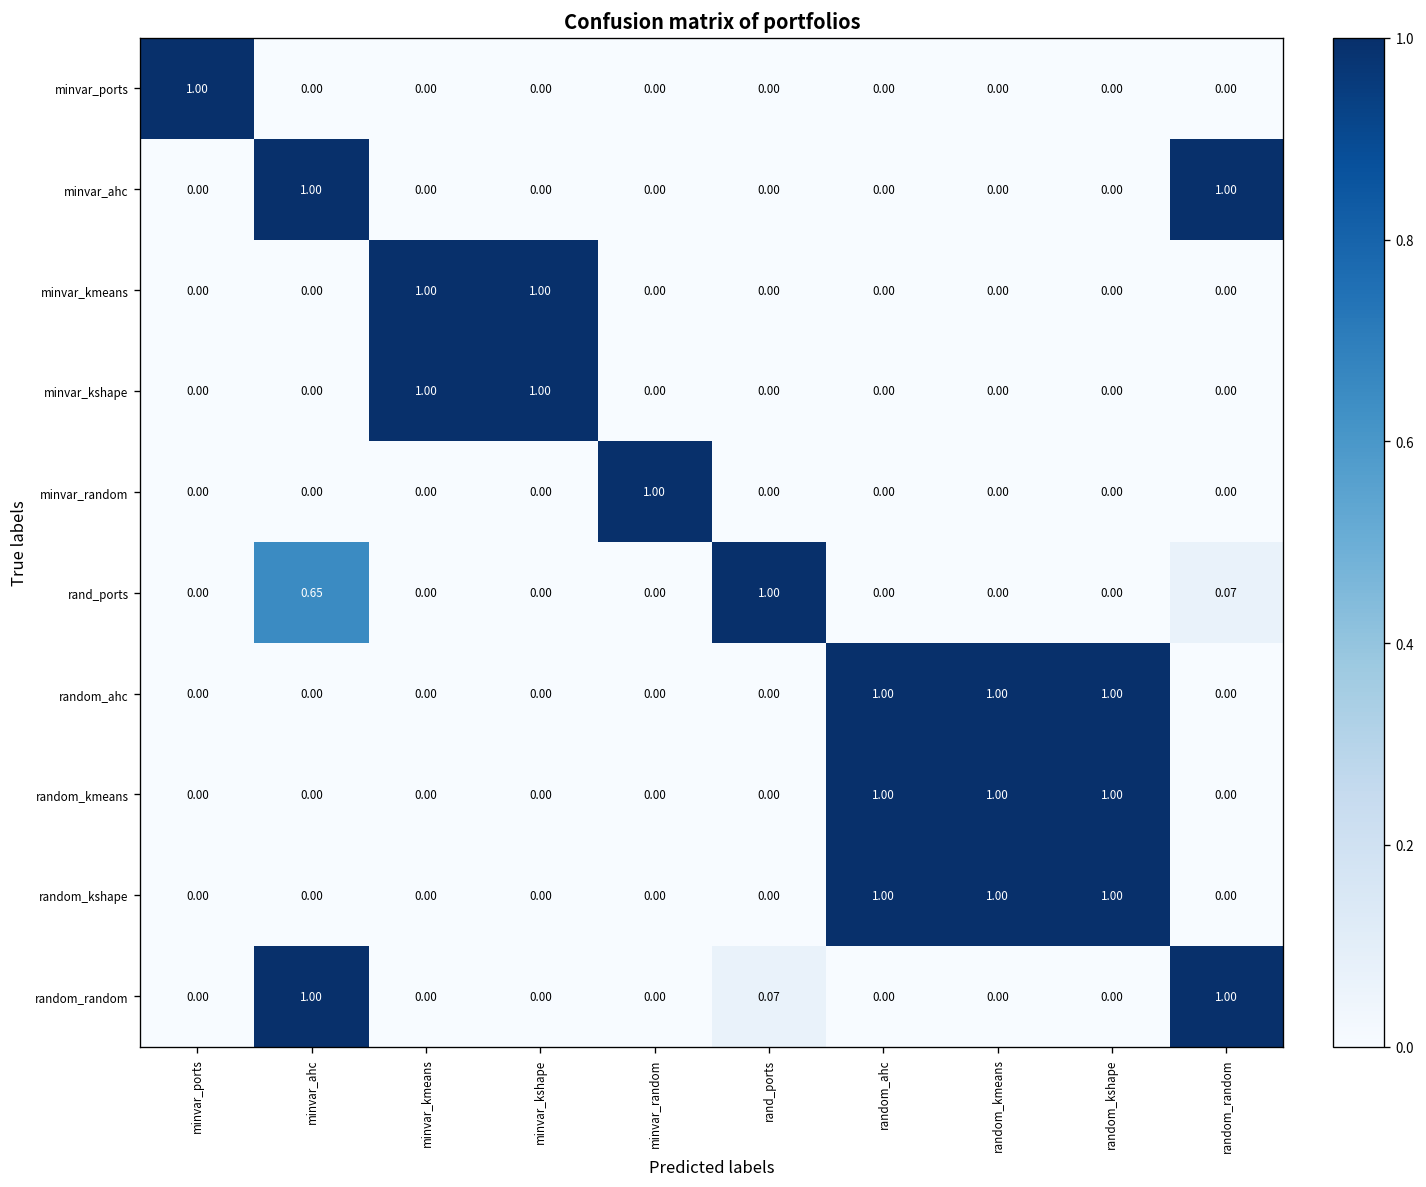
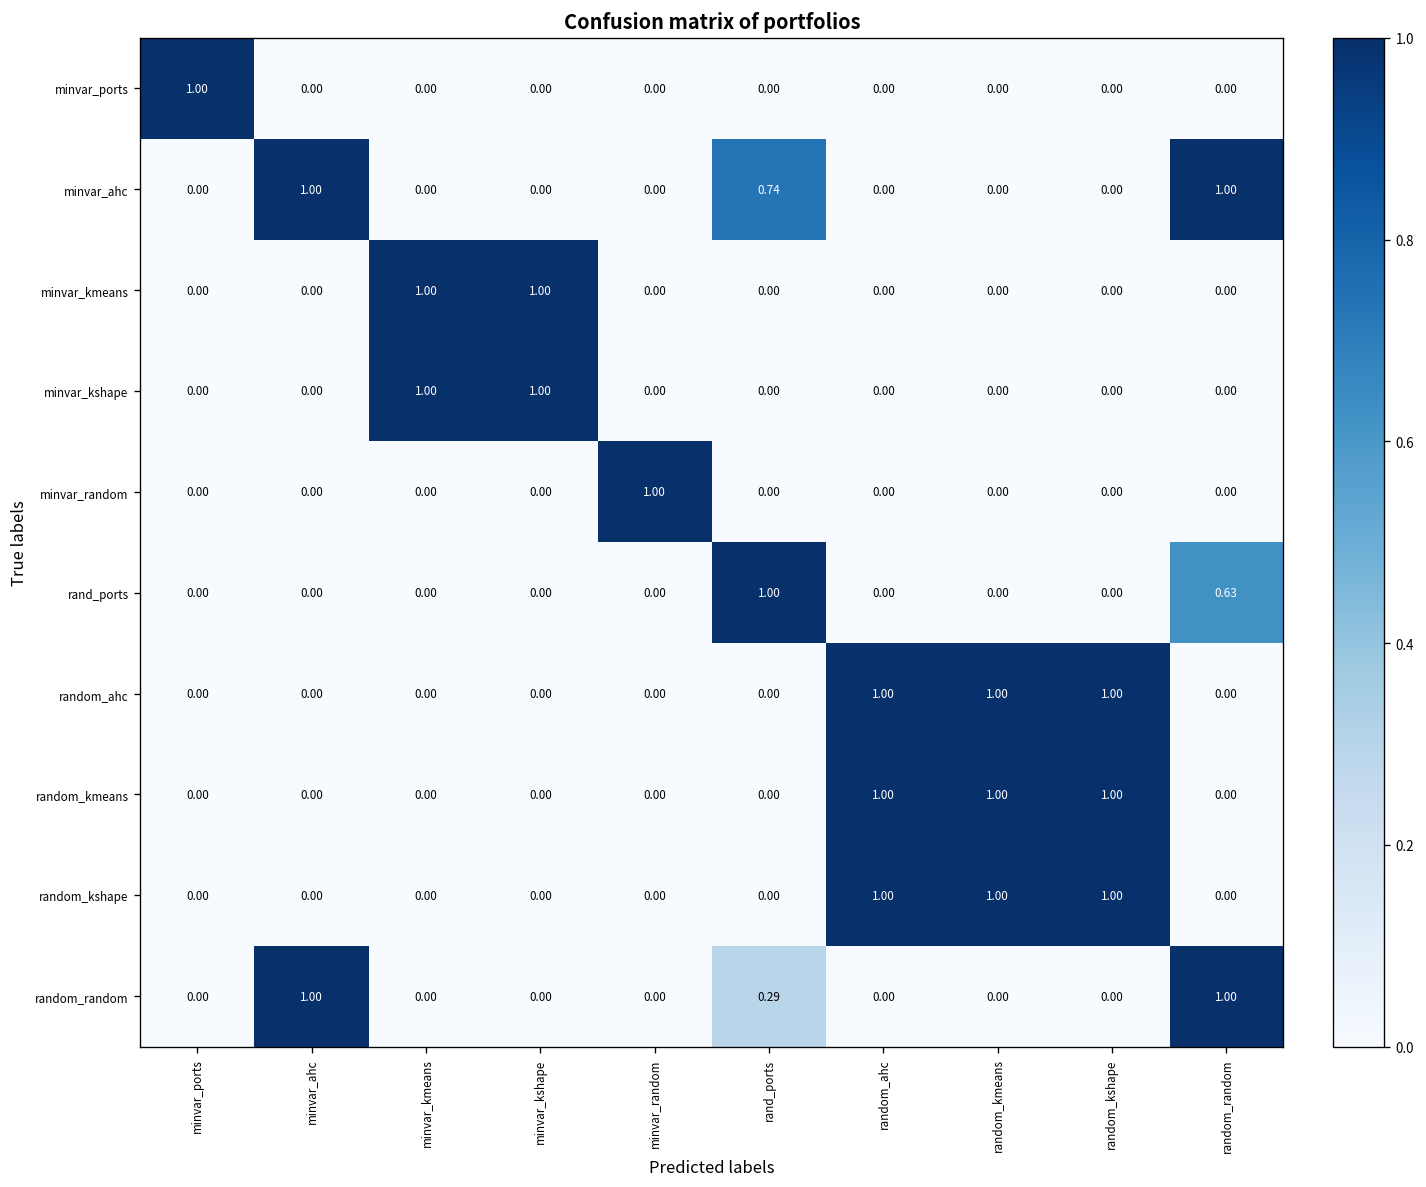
  {
    "minvar_ports": {
      "minvar_ports": 1.00,
      "minvar_ahc": 0.00,
      "minvar_kmeans": 0.00,
      "minvar_kshape": 0.00,
      "minvar_random": 0.00,
      "rand_ports": 0.00,
      "random_ahc": 0.00,
      "random_kmeans": 0.00,
      "random_kshape": 0.00,
      "random_random": 0.00
    },
    "minvar_ahc": {
      "minvar_ports": 0.00,
      "minvar_ahc": 1.00,
      "minvar_kmeans": 0.00,
      "minvar_kshape": 0.00,
      "minvar_random": 0.00,
-     "rand_ports": 0.00,
+     "rand_ports": 0.74,
      "random_ahc": 0.00,
      "random_kmeans": 0.00,
      "random_kshape": 0.00,
      "random_random": 1.00
    },
    "minvar_kmeans": {
      "minvar_ports": 0.00,
      "minvar_ahc": 0.00,
      "minvar_kmeans": 1.00,
      "minvar_kshape": 1.00,
      "minvar_random": 0.00,
      "rand_ports": 0.00,
      "random_ahc": 0.00,
      "random_kmeans": 0.00,
      "random_kshape": 0.00,
      "random_random": 0.00
    },
    "minvar_kshape": {
      "minvar_ports": 0.00,
      "minvar_ahc": 0.00,
      "minvar_kmeans": 1.00,
      "minvar_kshape": 1.00,
      "minvar_random": 0.00,
      "rand_ports": 0.00,
      "random_ahc": 0.00,
      "random_kmeans": 0.00,
      "random_kshape": 0.00,
      "random_random": 0.00
    },
    "minvar_random": {
      "minvar_ports": 0.00,
      "minvar_ahc": 0.00,
      "minvar_kmeans": 0.00,
      "minvar_kshape": 0.00,
      "minvar_random": 1.00,
      "rand_ports": 0.00,
      "random_ahc": 0.00,
      "random_kmeans": 0.00,
      "random_kshape": 0.00,
      "random_random": 0.00
    },
    "rand_ports": {
      "minvar_ports": 0.00,
-     "minvar_ahc": 0.65,
+     "minvar_ahc": 0.00,
      "minvar_kmeans": 0.00,
      "minvar_kshape": 0.00,
      "minvar_random": 0.00,
      "rand_ports": 1.00,
      "random_ahc": 0.00,
      "random_kmeans": 0.00,
      "random_kshape": 0.00,
-     "random_random": 0.07
+     "random_random": 0.63
    },
    "random_ahc": {
      "minvar_ports": 0.00,
      "minvar_ahc": 0.00,
      "minvar_kmeans": 0.00,
      "minvar_kshape": 0.00,
      "minvar_random": 0.00,
      "rand_ports": 0.00,
      "random_ahc": 1.00,
      "random_kmeans": 1.00,
      "random_kshape": 1.00,
      "random_random": 0.00
    },
    "random_kmeans": {
      "minvar_ports": 0.00,
      "minvar_ahc": 0.00,
      "minvar_kmeans": 0.00,
      "minvar_kshape": 0.00,
      "minvar_random": 0.00,
      "rand_ports": 0.00,
      "random_ahc": 1.00,
      "random_kmeans": 1.00,
      "random_kshape": 1.00,
      "random_random": 0.00
    },
    "random_kshape": {
      "minvar_ports": 0.00,
      "minvar_ahc": 0.00,
      "minvar_kmeans": 0.00,
      "minvar_kshape": 0.00,
      "minvar_random": 0.00,
      "rand_ports": 0.00,
      "random_ahc": 1.00,
      "random_kmeans": 1.00,
      "random_kshape": 1.00,
      "random_random": 0.00
    },
    "random_random": {
      "minvar_ports": 0.00,
      "minvar_ahc": 1.00,
      "minvar_kmeans": 0.00,
      "minvar_kshape": 0.00,
      "minvar_random": 0.00,
-     "rand_ports": 0.07,
+     "rand_ports": 0.29,
      "random_ahc": 0.00,
      "random_kmeans": 0.00,
      "random_kshape": 0.00,
      "random_random": 1.00
    }
  }
